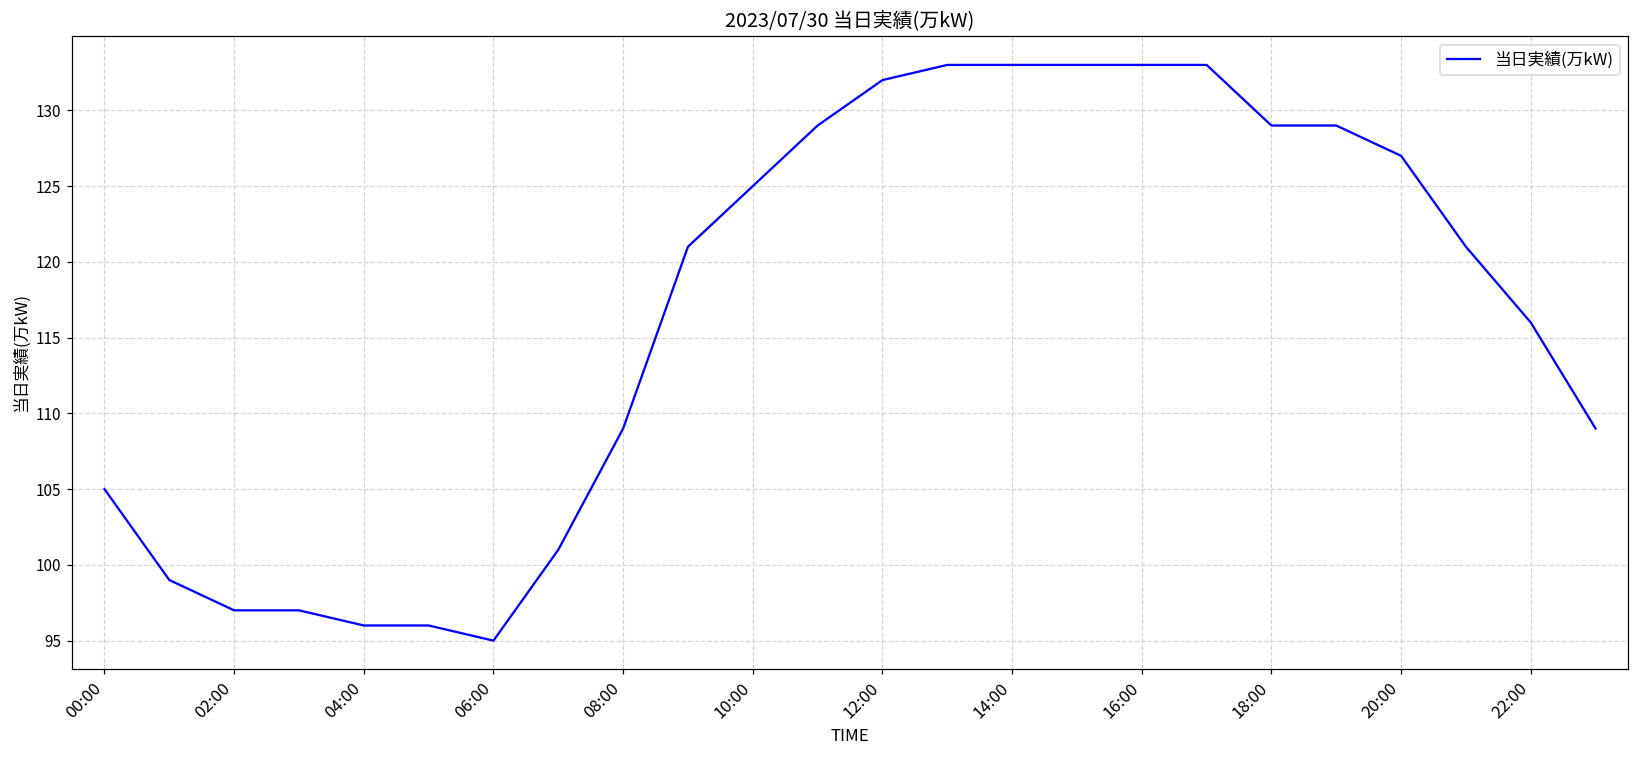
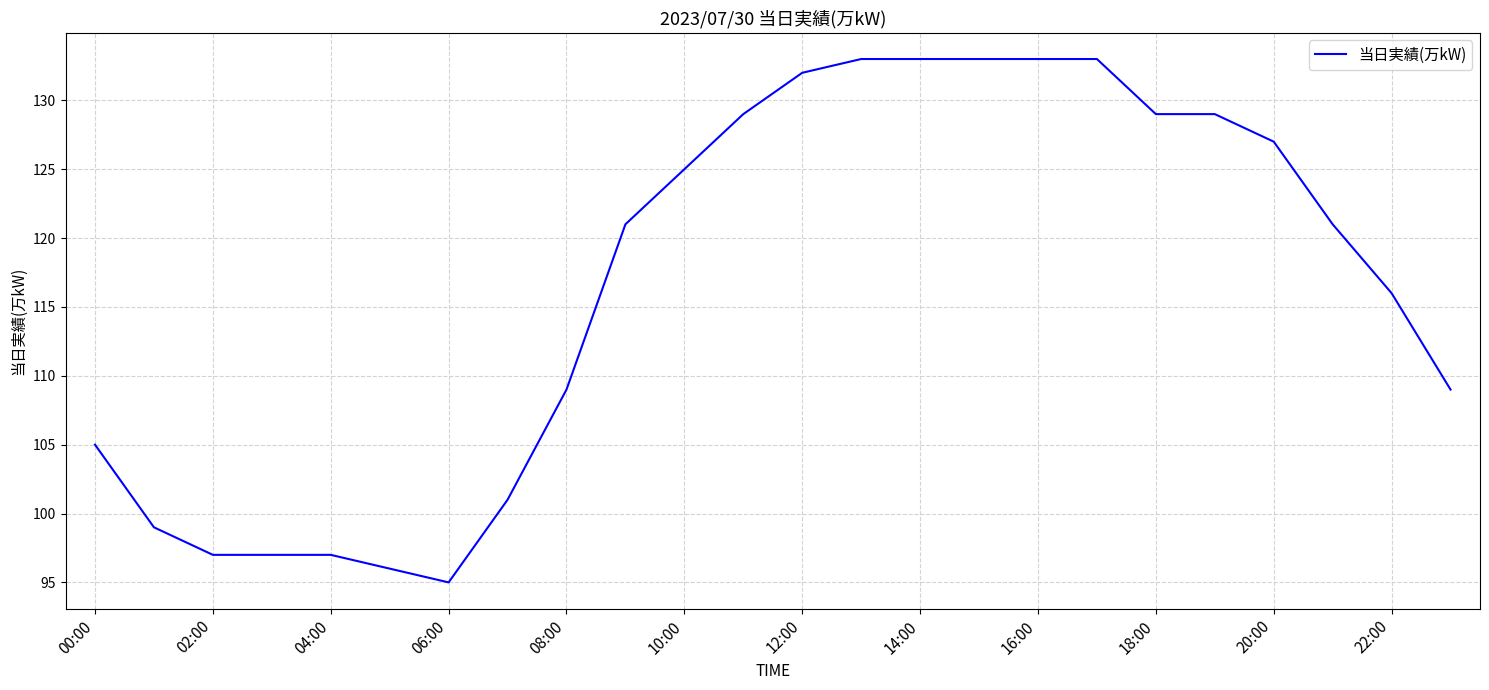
  {
    "00:00": 105,
    "02:00": 97,
-   "04:00": 96,
+   "04:00": 97,
    "06:00": 95,
    "08:00": 109,
    "10:00": 125,
    "12:00": 132,
    "14:00": 133,
    "16:00": 133,
    "18:00": 129,
    "20:00": 127,
    "22:00": 116
  }
